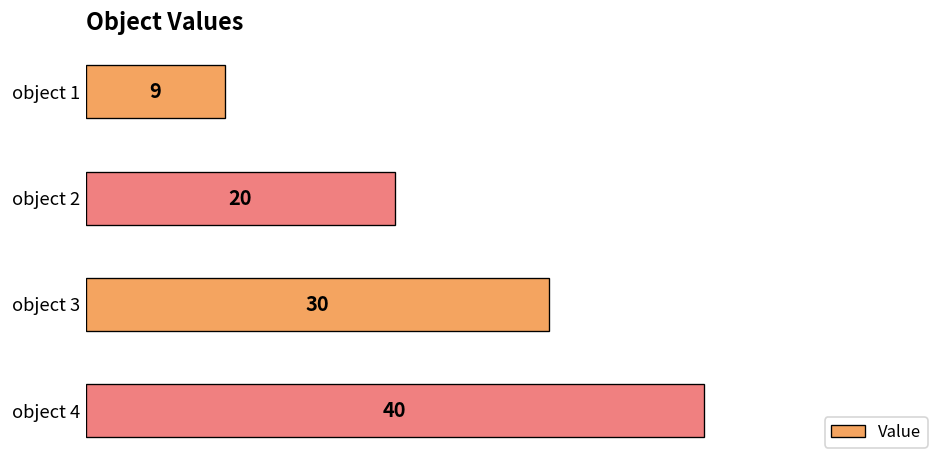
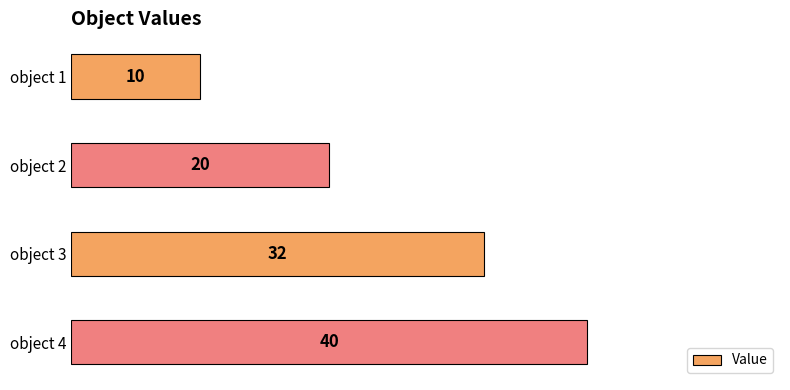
  {
-   "object 1": 9,
+   "object 1": 10,
    "object 2": 20,
-   "object 3": 30,
+   "object 3": 32,
    "object 4": 40
  }
